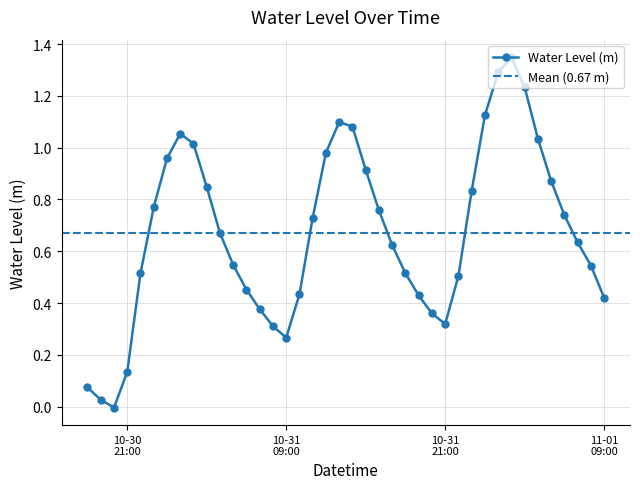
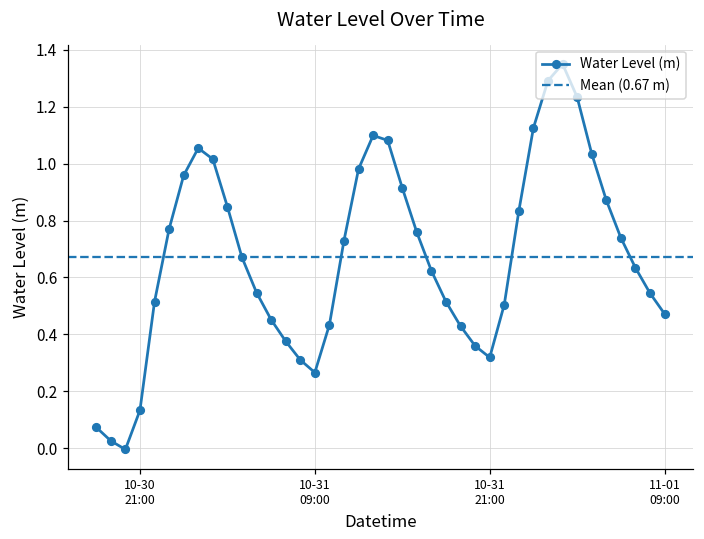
  {
    "10-30 21:00": 0.13,
    "10-31 09:00": 0.27,
    "10-31 21:00": 0.32,
-   "11-01 09:00": 0.42
+   "11-01 09:00": 0.47
  }
